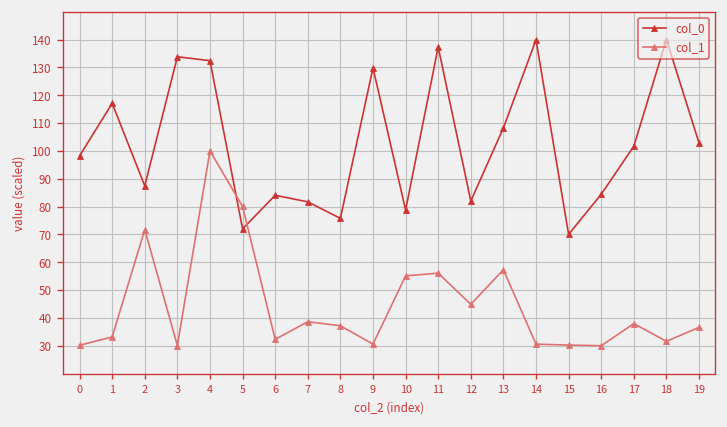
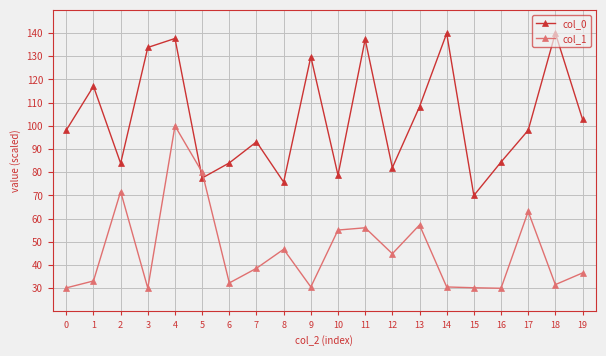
  {
    "col_0": {
      "0": 98,
      "1": 117,
-     "2": 87,
+     "2": 84,
      "3": 134,
-     "4": 132,
-     "5": 72,
+     "4": 138,
+     "5": 78,
      "6": 84,
-     "7": 82,
+     "7": 93,
      "8": 76,
      "9": 130,
      "10": 79,
      "11": 137,
      "12": 82,
      "13": 108,
      "14": 140,
      "15": 70,
      "16": 84,
-     "17": 102,
+     "17": 98,
      "19": 103
    },
    "col_1": {
      "0": 30,
      "1": 33,
      "2": 72,
      "3": 30,
      "4": 100,
      "5": 80,
      "6": 32,
      "7": 39,
-     "8": 37,
+     "8": 47,
      "9": 31,
      "10": 55,
      "11": 56,
      "12": 45,
      "13": 57,
      "14": 31,
      "15": 30,
      "16": 30,
-     "17": 38,
+     "17": 63,
      "18": 32,
      "19": 37
    }
  }
